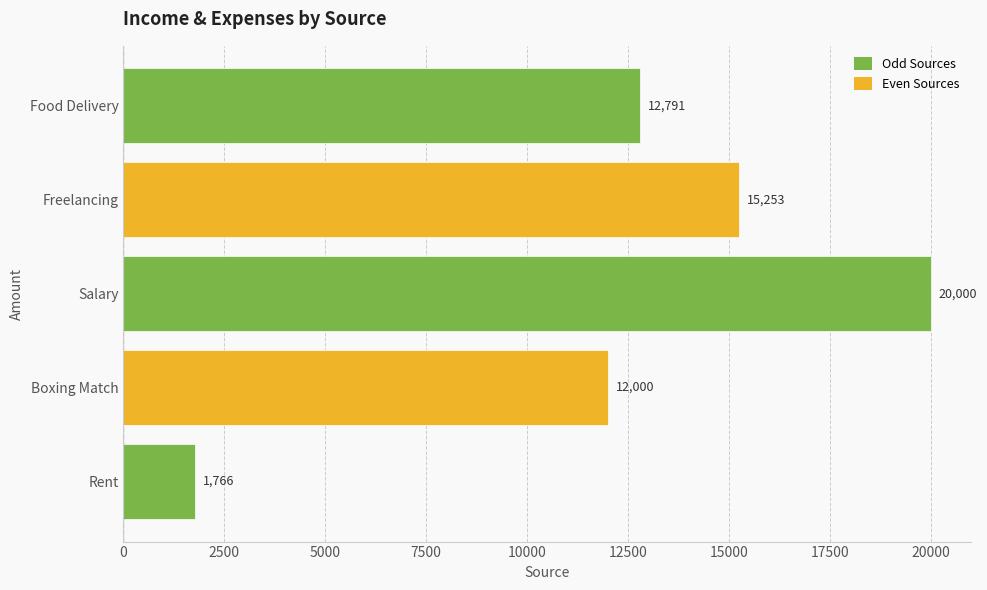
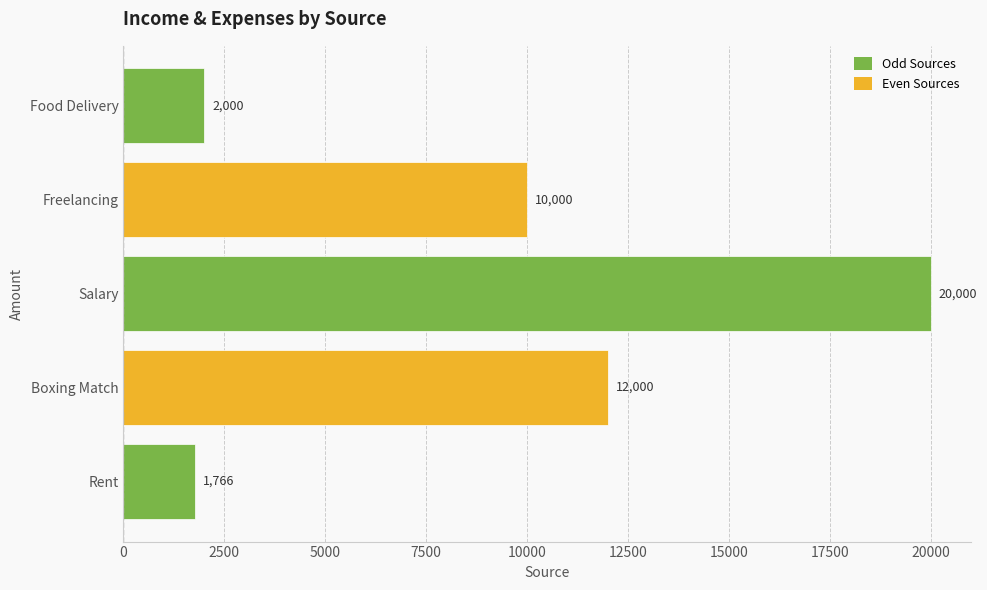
  {
-   "Food Delivery": "12,791",
-   "Freelancing": "15,253",
+   "Food Delivery": "2,000",
+   "Freelancing": "10,000",
    "Salary": "20,000",
    "Boxing Match": "12,000",
    "Rent": "1,766"
  }
